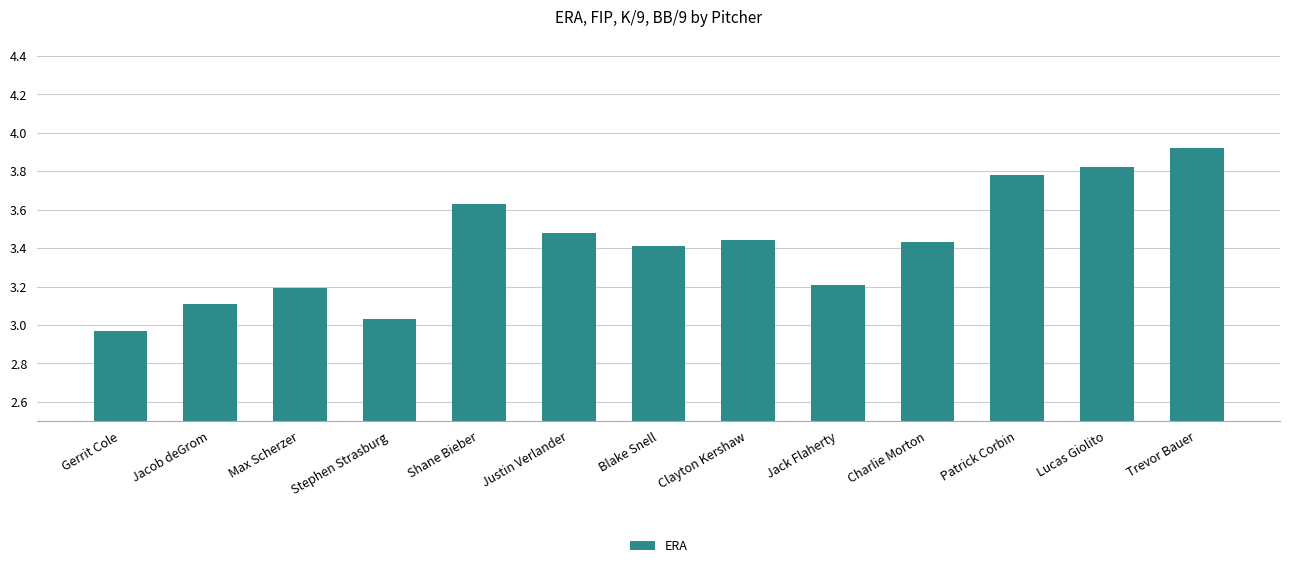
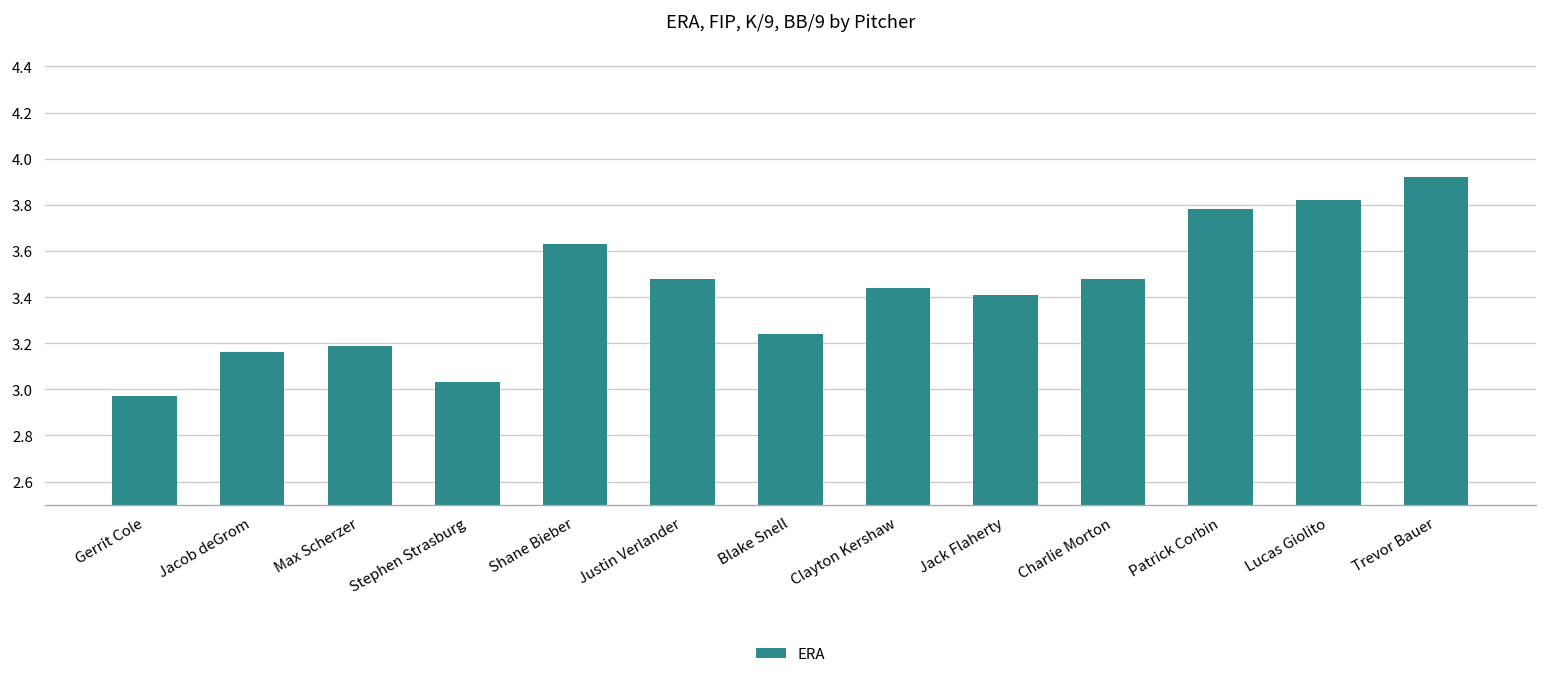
  {
    "Gerrit Cole": 2.97,
-   "Jacob deGrom": 3.11,
+   "Jacob deGrom": 3.16,
    "Max Scherzer": 3.19,
    "Stephen Strasburg": 3.03,
    "Shane Bieber": 3.63,
    "Justin Verlander": 3.48,
-   "Blake Snell": 3.41,
+   "Blake Snell": 3.24,
    "Clayton Kershaw": 3.44,
-   "Jack Flaherty": 3.21,
-   "Charlie Morton": 3.43,
+   "Jack Flaherty": 3.41,
+   "Charlie Morton": 3.48,
    "Patrick Corbin": 3.78,
    "Lucas Giolito": 3.82,
    "Trevor Bauer": 3.92
  }
